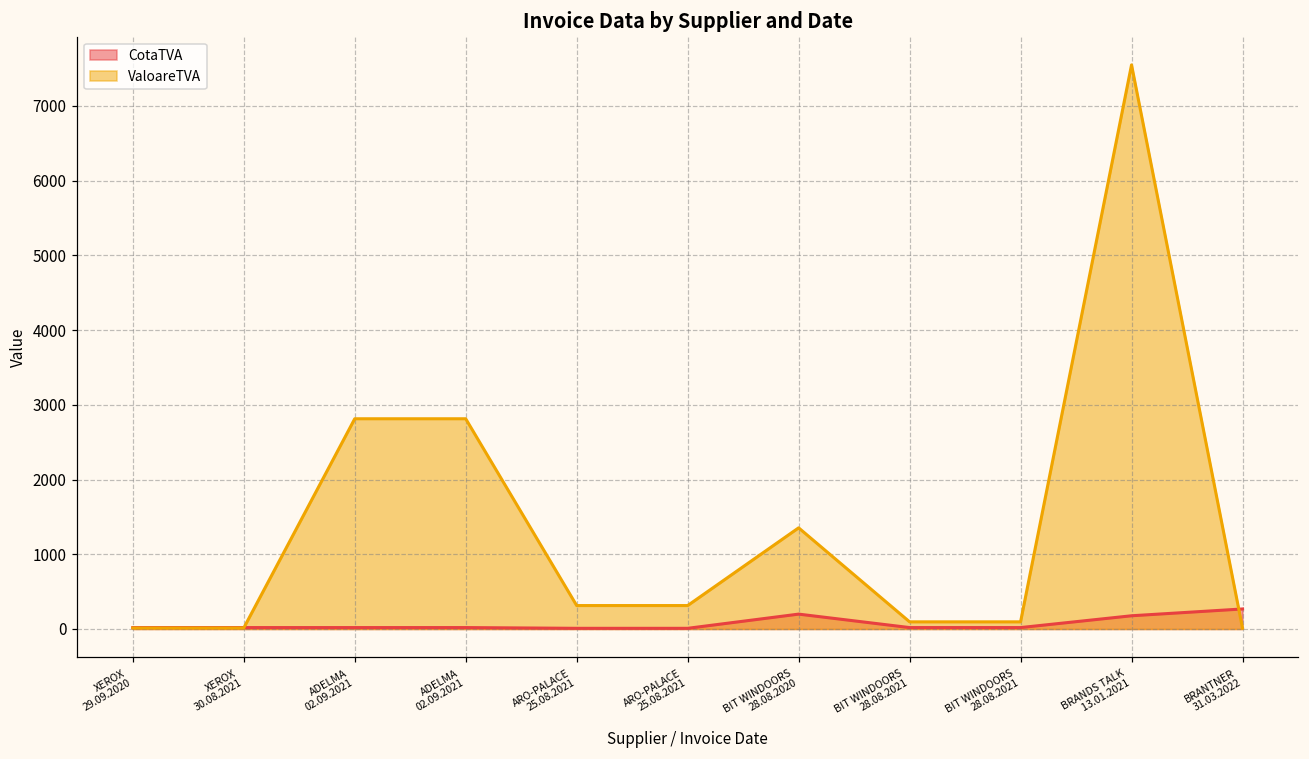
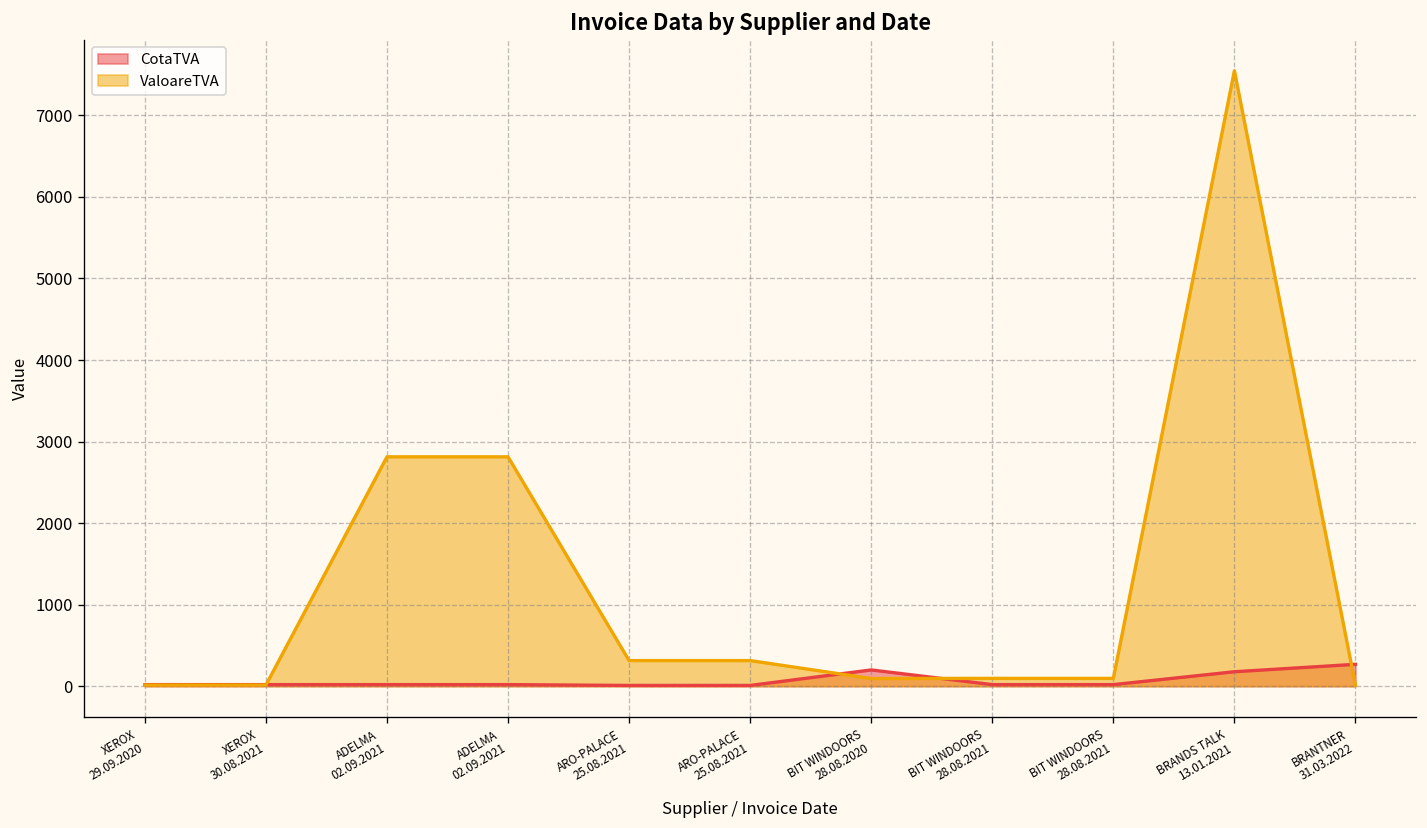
  {
    "CotaTVA": {
      "BIT WINDOORS 28.08.2020": 200,
      "BRANDS TALK 13.01.2021": 200,
      "BRANTNER 31.03.2022": 300
    },
    "ValoareTVA": {
-     "BIT WINDOORS 28.08.2020": 1400,
+     "BIT WINDOORS 28.08.2020": 100,
      "BRANDS TALK 13.01.2021": 7500,
      "BRANTNER 31.03.2022": 0
    }
  }
